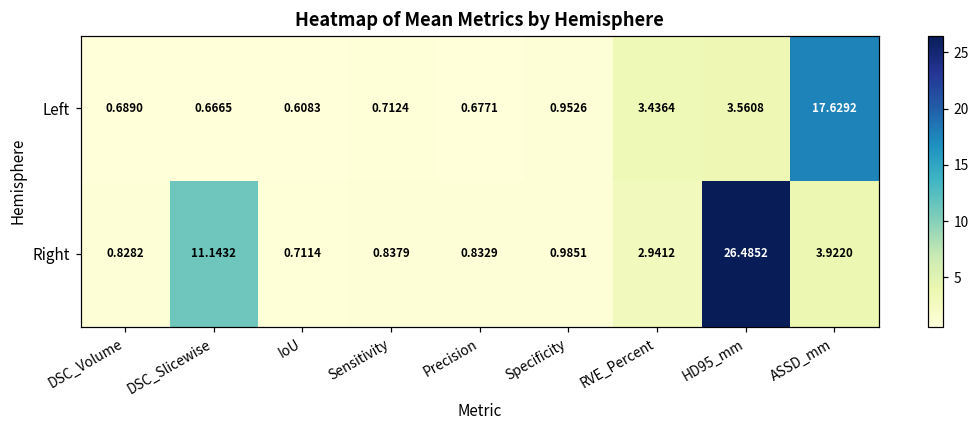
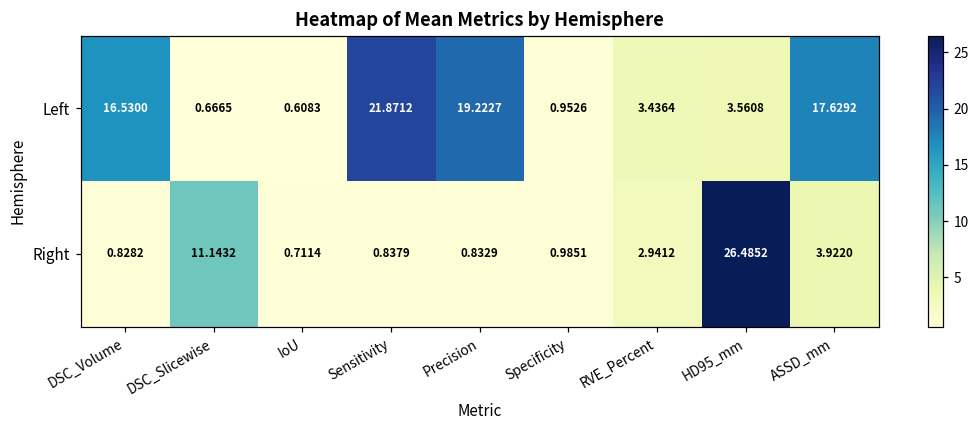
  {
    "Left": {
-     "DSC_Volume": 0.6890,
+     "DSC_Volume": 16.5300,
      "DSC_Slicewise": 0.6665,
      "IoU": 0.6083,
-     "Sensitivity": 0.7124,
-     "Precision": 0.6771,
+     "Sensitivity": 21.8712,
+     "Precision": 19.2227,
      "Specificity": 0.9526,
      "RVE_Percent": 3.4364,
      "HD95_mm": 3.5608,
      "ASSD_mm": 17.6292
    },
    "Right": {
      "DSC_Volume": 0.8282,
      "DSC_Slicewise": 11.1432,
      "IoU": 0.7114,
      "Sensitivity": 0.8379,
      "Precision": 0.8329,
      "Specificity": 0.9851,
      "RVE_Percent": 2.9412,
      "HD95_mm": 26.4852,
      "ASSD_mm": 3.9220
    }
  }
